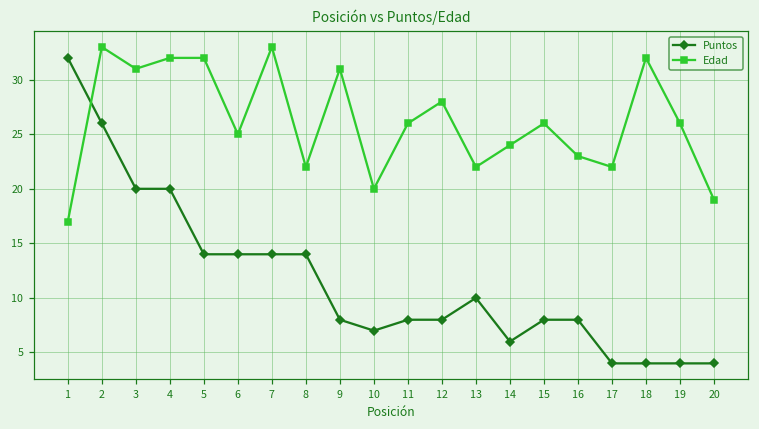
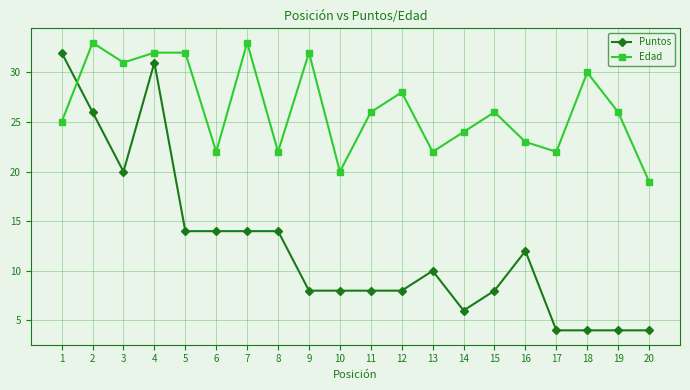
  {
    "Puntos": {
      "1": 32,
      "2": 26,
      "3": 20,
-     "4": 20,
+     "4": 31,
      "5": 14,
      "6": 14,
      "7": 14,
      "8": 14,
      "9": 8,
-     "10": 7,
+     "10": 8,
      "11": 8,
      "12": 8,
      "13": 10,
      "14": 6,
      "15": 8,
-     "16": 8,
+     "16": 12,
      "17": 4,
      "18": 4,
      "19": 4,
      "20": 4
    },
    "Edad": {
-     "1": 17,
+     "1": 25,
      "2": 33,
      "3": 31,
      "4": 32,
      "5": 32,
-     "6": 25,
+     "6": 22,
      "7": 33,
      "8": 22,
-     "9": 31,
+     "9": 32,
      "10": 20,
      "11": 26,
      "12": 28,
      "13": 22,
      "14": 24,
      "15": 26,
      "16": 23,
      "17": 22,
-     "18": 32,
+     "18": 30,
      "19": 26,
      "20": 19
    }
  }
